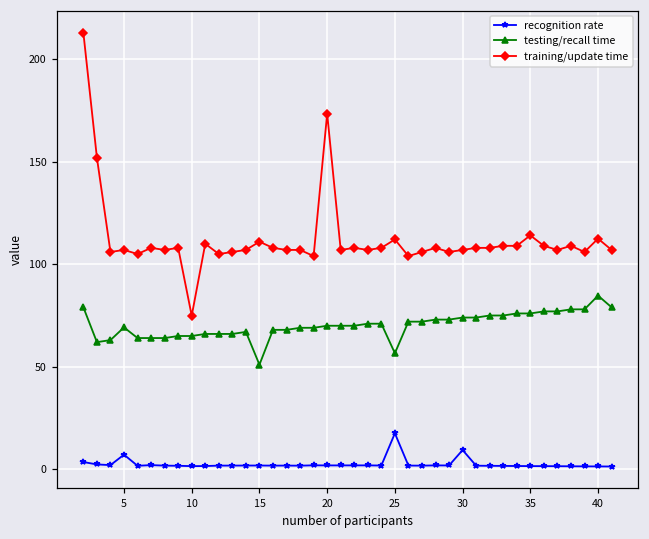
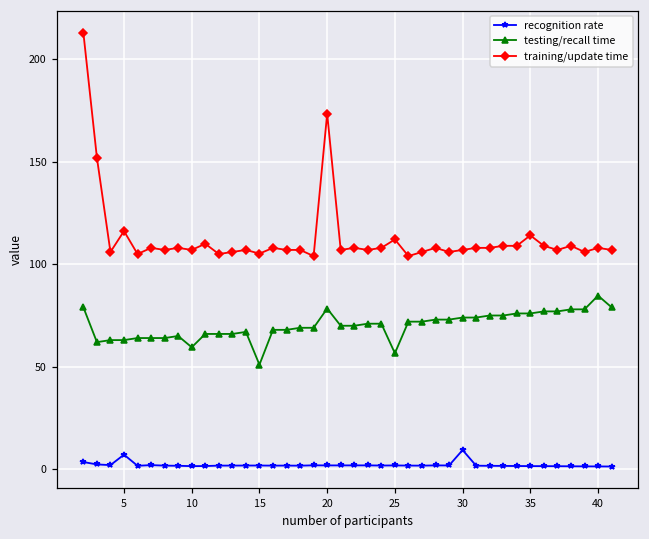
  {
    "recognition rate": {
      "5": 7,
      "10": 2,
      "15": 2,
      "20": 2,
-     "25": 18,
+     "25": 2,
      "30": 9,
      "35": 2,
      "40": 1
    },
    "testing/recall time": {
-     "5": 69,
-     "10": 65,
+     "5": 63,
+     "10": 60,
      "15": 51,
-     "20": 70,
+     "20": 78,
      "25": 57,
      "30": 74,
      "35": 76,
      "40": 85
    },
    "training/update time": {
-     "5": 107,
-     "10": 75,
-     "15": 111,
+     "5": 116,
+     "10": 107,
+     "15": 105,
      "20": 174,
      "25": 112,
      "30": 107,
      "35": 114,
-     "40": 113
+     "40": 108
    }
  }
